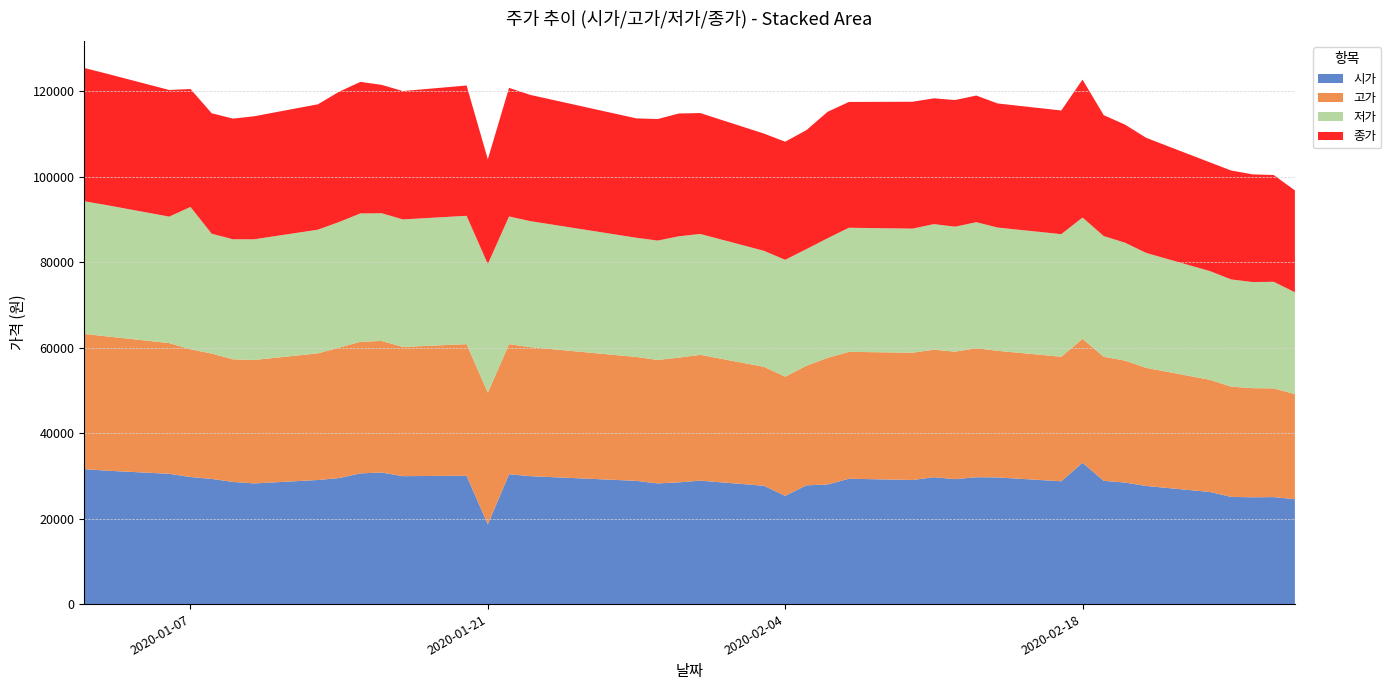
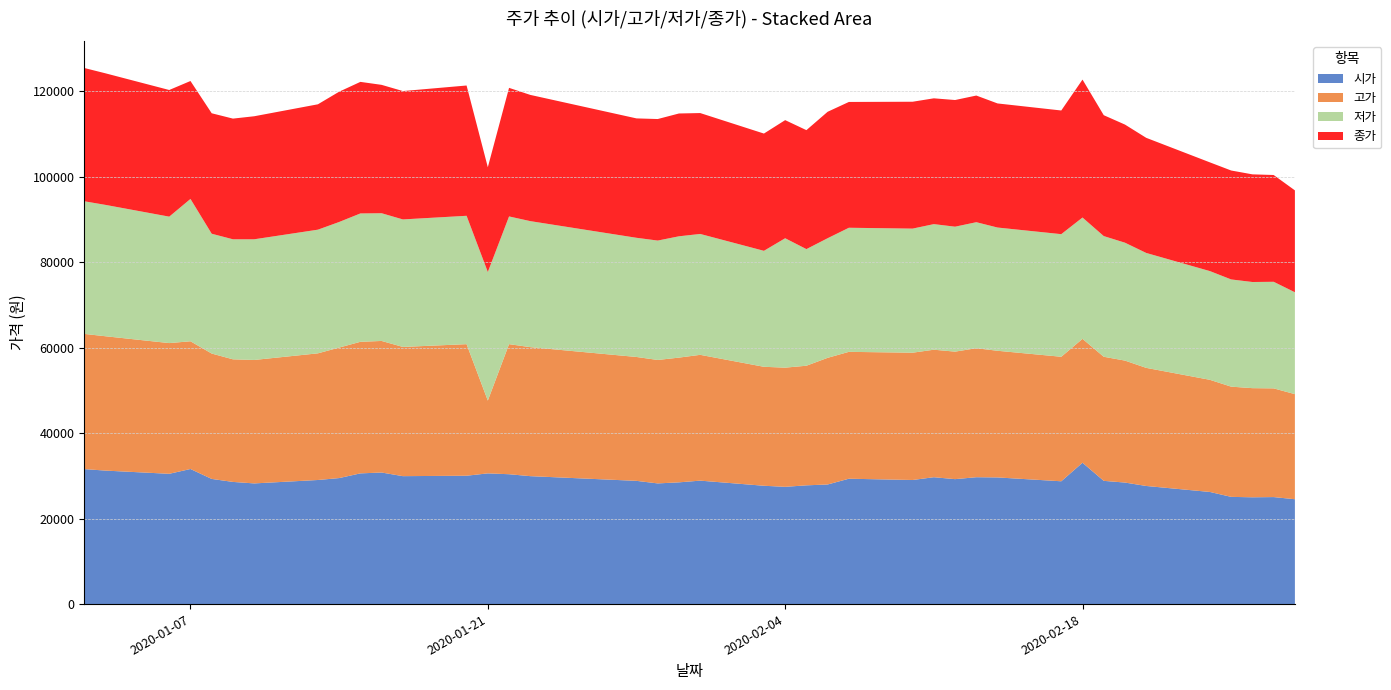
  {
    "시가": {
-     "2020-01-07": 30000,
-     "2020-01-21": 19000,
-     "2020-02-04": 25000,
+     "2020-01-07": 32000,
+     "2020-01-21": 31000,
+     "2020-02-04": 27000,
      "2020-02-18": 33000
    },
    "고가": {
      "2020-01-07": 30000,
-     "2020-01-21": 31000,
+     "2020-01-21": 17000,
      "2020-02-04": 28000,
      "2020-02-18": 29000
    },
    "저가": {
      "2020-01-07": 33000,
      "2020-01-21": 30000,
-     "2020-02-04": 27000,
+     "2020-02-04": 30000,
      "2020-02-18": 28000
    },
    "종가": {
      "2020-01-07": 28000,
      "2020-01-21": 25000,
      "2020-02-04": 28000,
      "2020-02-18": 32000
    }
  }
